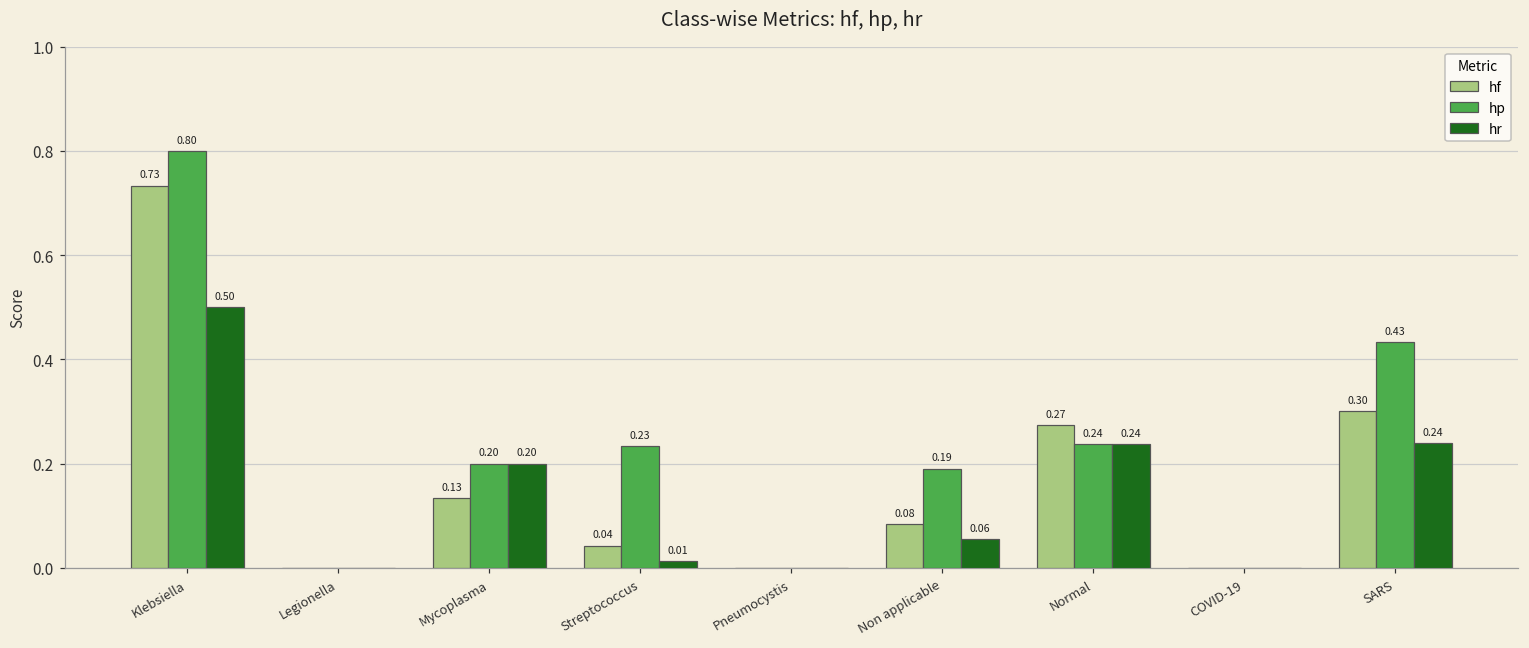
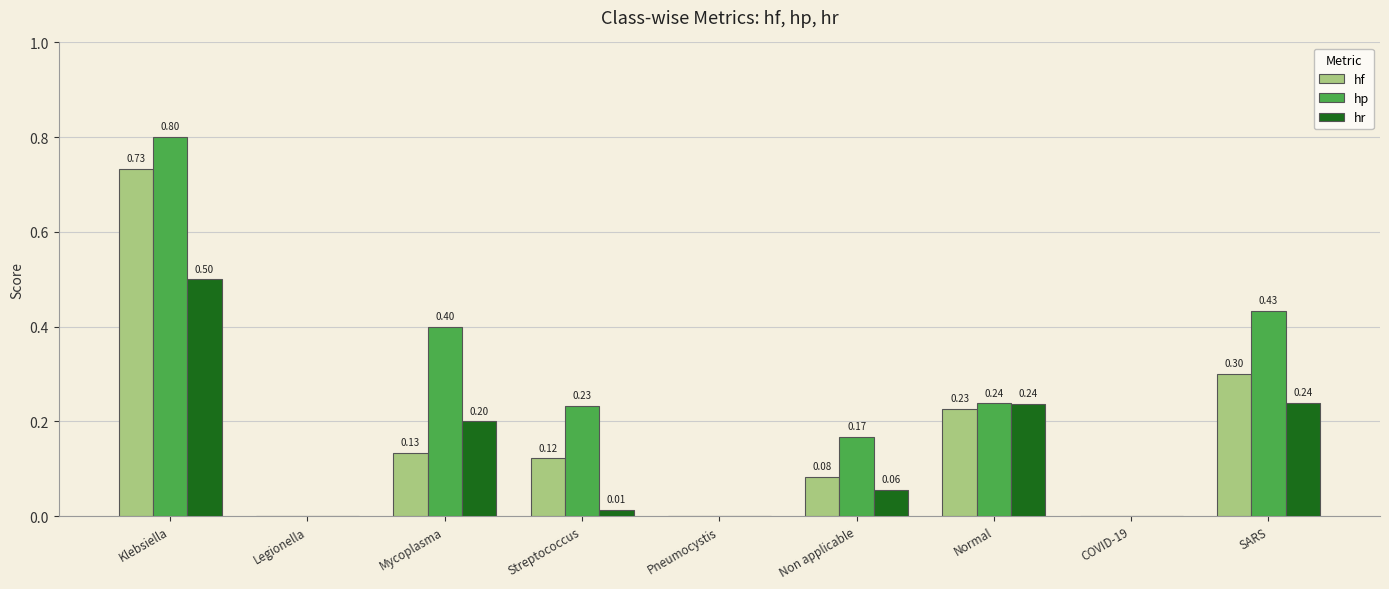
  {
    "hf": {
      "Klebsiella": 0.73,
      "Mycoplasma": 0.13,
-     "Streptococcus": 0.04,
+     "Streptococcus": 0.12,
      "Non applicable": 0.08,
-     "Normal": 0.27,
+     "Normal": 0.23,
      "SARS": 0.30
    },
    "hp": {
      "Klebsiella": 0.80,
-     "Mycoplasma": 0.20,
+     "Mycoplasma": 0.40,
      "Streptococcus": 0.23,
-     "Non applicable": 0.19,
+     "Non applicable": 0.17,
      "Normal": 0.24,
      "SARS": 0.43
    },
    "hr": {
      "Klebsiella": 0.50,
      "Mycoplasma": 0.20,
      "Streptococcus": 0.01,
      "Non applicable": 0.06,
      "Normal": 0.24,
      "SARS": 0.24
    }
  }
